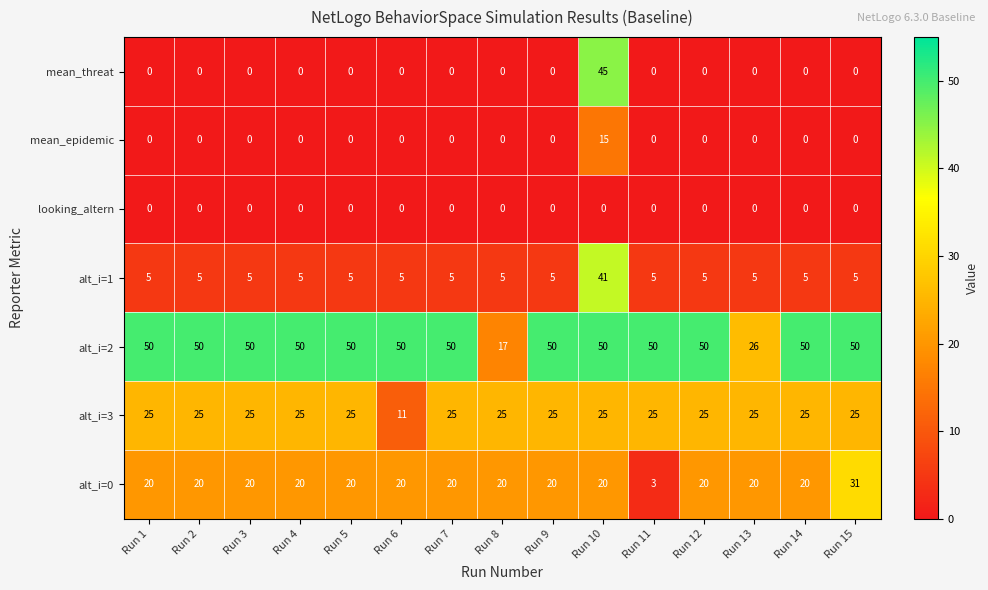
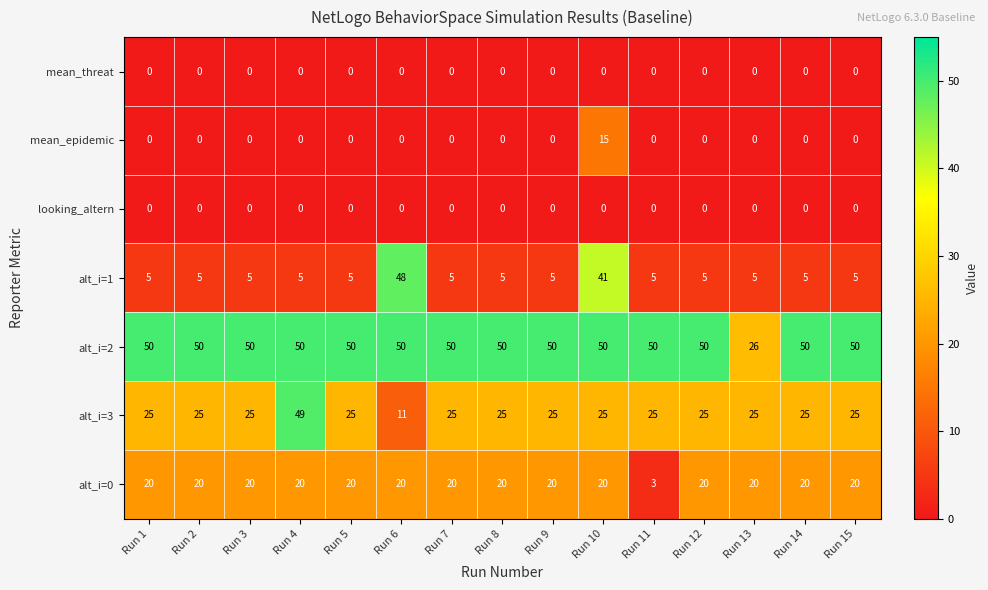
  {
    "mean_threat": {
      "Run 1": 0,
      "Run 2": 0,
      "Run 3": 0,
      "Run 4": 0,
      "Run 5": 0,
      "Run 6": 0,
      "Run 7": 0,
      "Run 8": 0,
      "Run 9": 0,
-     "Run 10": 45,
+     "Run 10": 0,
      "Run 11": 0,
      "Run 12": 0,
      "Run 13": 0,
      "Run 14": 0,
      "Run 15": 0
    },
    "mean_epidemic": {
      "Run 1": 0,
      "Run 2": 0,
      "Run 3": 0,
      "Run 4": 0,
      "Run 5": 0,
      "Run 6": 0,
      "Run 7": 0,
      "Run 8": 0,
      "Run 9": 0,
      "Run 10": 15,
      "Run 11": 0,
      "Run 12": 0,
      "Run 13": 0,
      "Run 14": 0,
      "Run 15": 0
    },
    "looking_altern": {
      "Run 1": 0,
      "Run 2": 0,
      "Run 3": 0,
      "Run 4": 0,
      "Run 5": 0,
      "Run 6": 0,
      "Run 7": 0,
      "Run 8": 0,
      "Run 9": 0,
      "Run 10": 0,
      "Run 11": 0,
      "Run 12": 0,
      "Run 13": 0,
      "Run 14": 0,
      "Run 15": 0
    },
    "alt_i=1": {
      "Run 1": 5,
      "Run 2": 5,
      "Run 3": 5,
      "Run 4": 5,
      "Run 5": 5,
-     "Run 6": 5,
+     "Run 6": 48,
      "Run 7": 5,
      "Run 8": 5,
      "Run 9": 5,
      "Run 10": 41,
      "Run 11": 5,
      "Run 12": 5,
      "Run 13": 5,
      "Run 14": 5,
      "Run 15": 5
    },
    "alt_i=2": {
      "Run 1": 50,
      "Run 2": 50,
      "Run 3": 50,
      "Run 4": 50,
      "Run 5": 50,
      "Run 6": 50,
      "Run 7": 50,
-     "Run 8": 17,
+     "Run 8": 50,
      "Run 9": 50,
      "Run 10": 50,
      "Run 11": 50,
      "Run 12": 50,
      "Run 13": 26,
      "Run 14": 50,
      "Run 15": 50
    },
    "alt_i=3": {
      "Run 1": 25,
      "Run 2": 25,
      "Run 3": 25,
-     "Run 4": 25,
+     "Run 4": 49,
      "Run 5": 25,
      "Run 6": 11,
      "Run 7": 25,
      "Run 8": 25,
      "Run 9": 25,
      "Run 10": 25,
      "Run 11": 25,
      "Run 12": 25,
      "Run 13": 25,
      "Run 14": 25,
      "Run 15": 25
    },
    "alt_i=0": {
      "Run 1": 20,
      "Run 2": 20,
      "Run 3": 20,
      "Run 4": 20,
      "Run 5": 20,
      "Run 6": 20,
      "Run 7": 20,
      "Run 8": 20,
      "Run 9": 20,
      "Run 10": 20,
      "Run 11": 3,
      "Run 12": 20,
      "Run 13": 20,
      "Run 14": 20,
-     "Run 15": 31
+     "Run 15": 20
    }
  }
